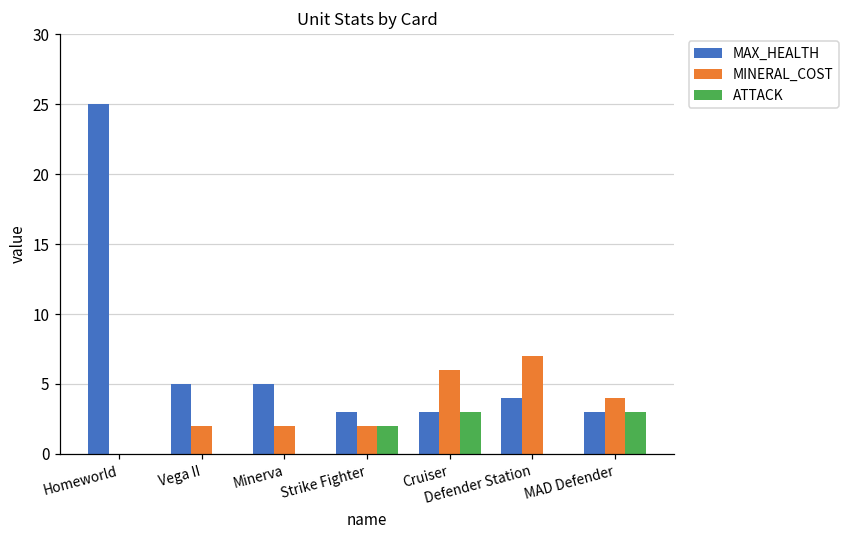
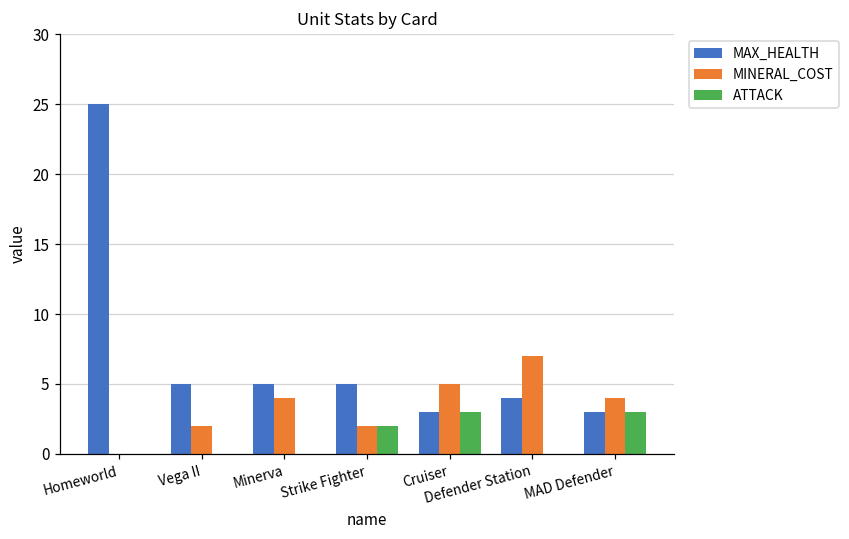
  {
    "MAX_HEALTH": {
      "Homeworld": 25,
      "Vega II": 5,
      "Minerva": 5,
-     "Strike Fighter": 3,
+     "Strike Fighter": 5,
      "Cruiser": 3,
      "Defender Station": 4,
      "MAD Defender": 3
    },
    "MINERAL_COST": {
      "Homeworld": 0,
      "Vega II": 2,
-     "Minerva": 2,
+     "Minerva": 4,
      "Strike Fighter": 2,
-     "Cruiser": 6,
+     "Cruiser": 5,
      "Defender Station": 7,
      "MAD Defender": 4
    },
    "ATTACK": {
      "Homeworld": 0,
      "Vega II": 0,
      "Minerva": 0,
      "Strike Fighter": 2,
      "Cruiser": 3,
      "Defender Station": 0,
      "MAD Defender": 3
    }
  }
